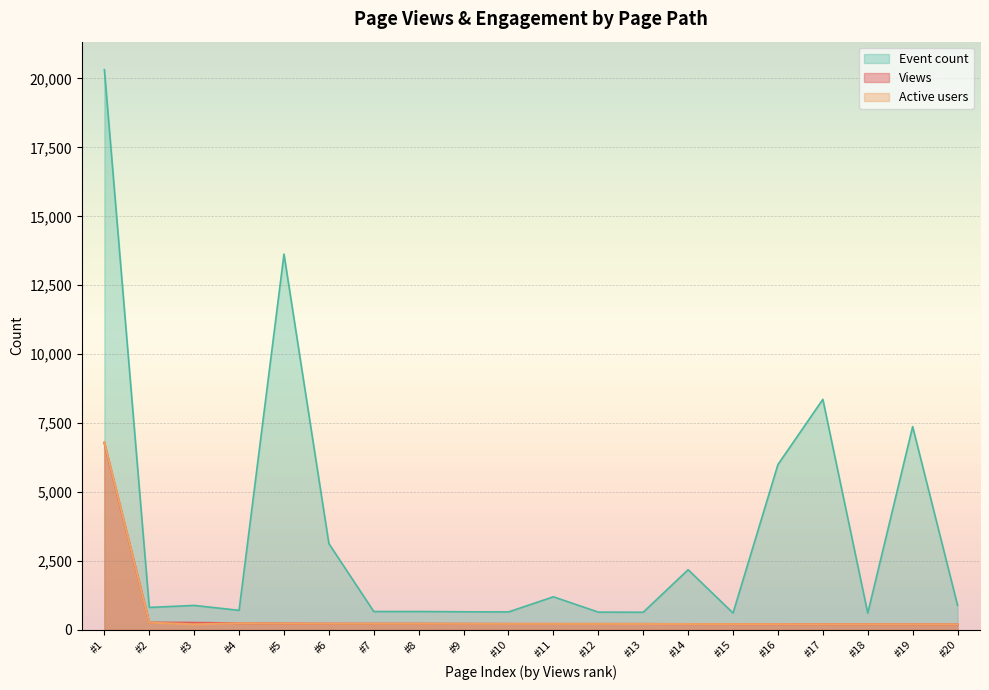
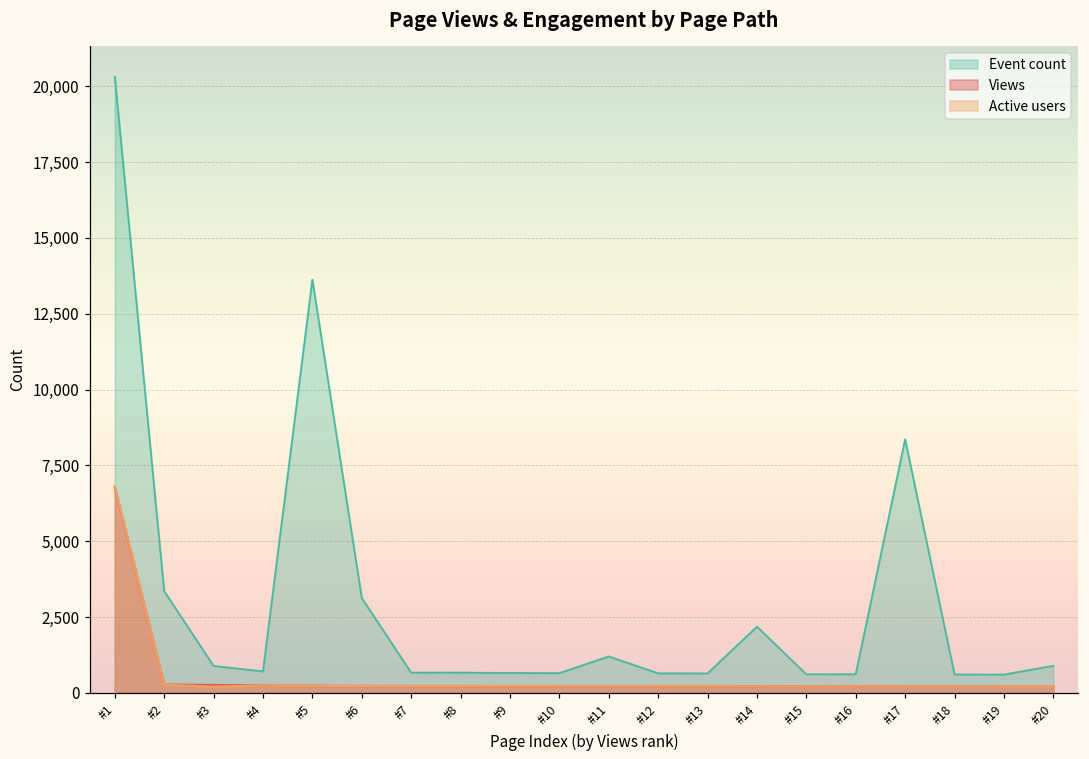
  {
    "Event count": {
      "#1": "20,300",
-     "#2": "800",
+     "#2": "3,400",
      "#3": "900",
      "#4": "700",
      "#5": "13,600",
      "#6": "3,100",
      "#7": "700",
      "#8": "700",
      "#9": "700",
      "#10": "600",
      "#11": "1,200",
      "#12": "600",
      "#13": "600",
      "#14": "2,200",
      "#15": "600",
-     "#16": "6,000",
+     "#16": "600",
      "#17": "8,400",
      "#18": "600",
-     "#19": "7,400",
+     "#19": "600",
      "#20": "900"
    }
  }
